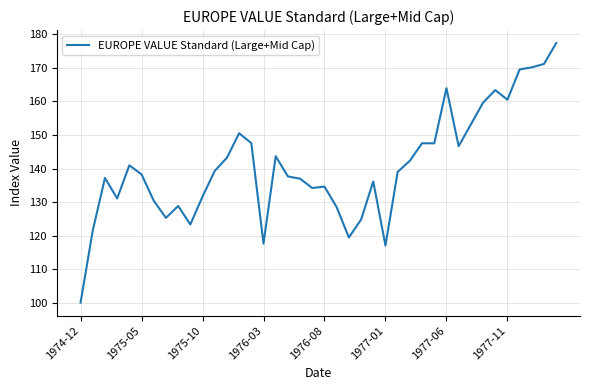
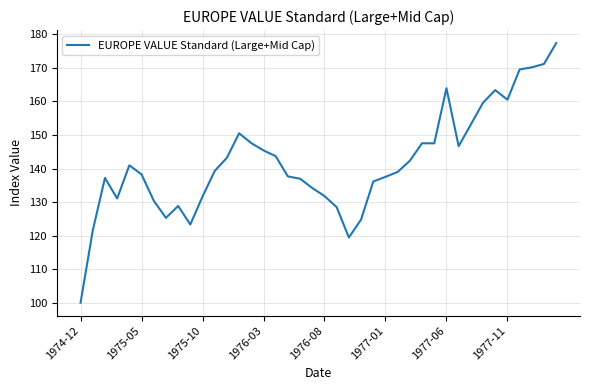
  {
    "1974-12": 100,
    "1975-05": 138,
    "1975-10": 132,
-   "1976-03": 118,
-   "1976-08": 135,
-   "1977-01": 117,
+   "1976-03": 145,
+   "1976-08": 132,
+   "1977-01": 138,
    "1977-06": 164,
    "1977-11": 161
  }
